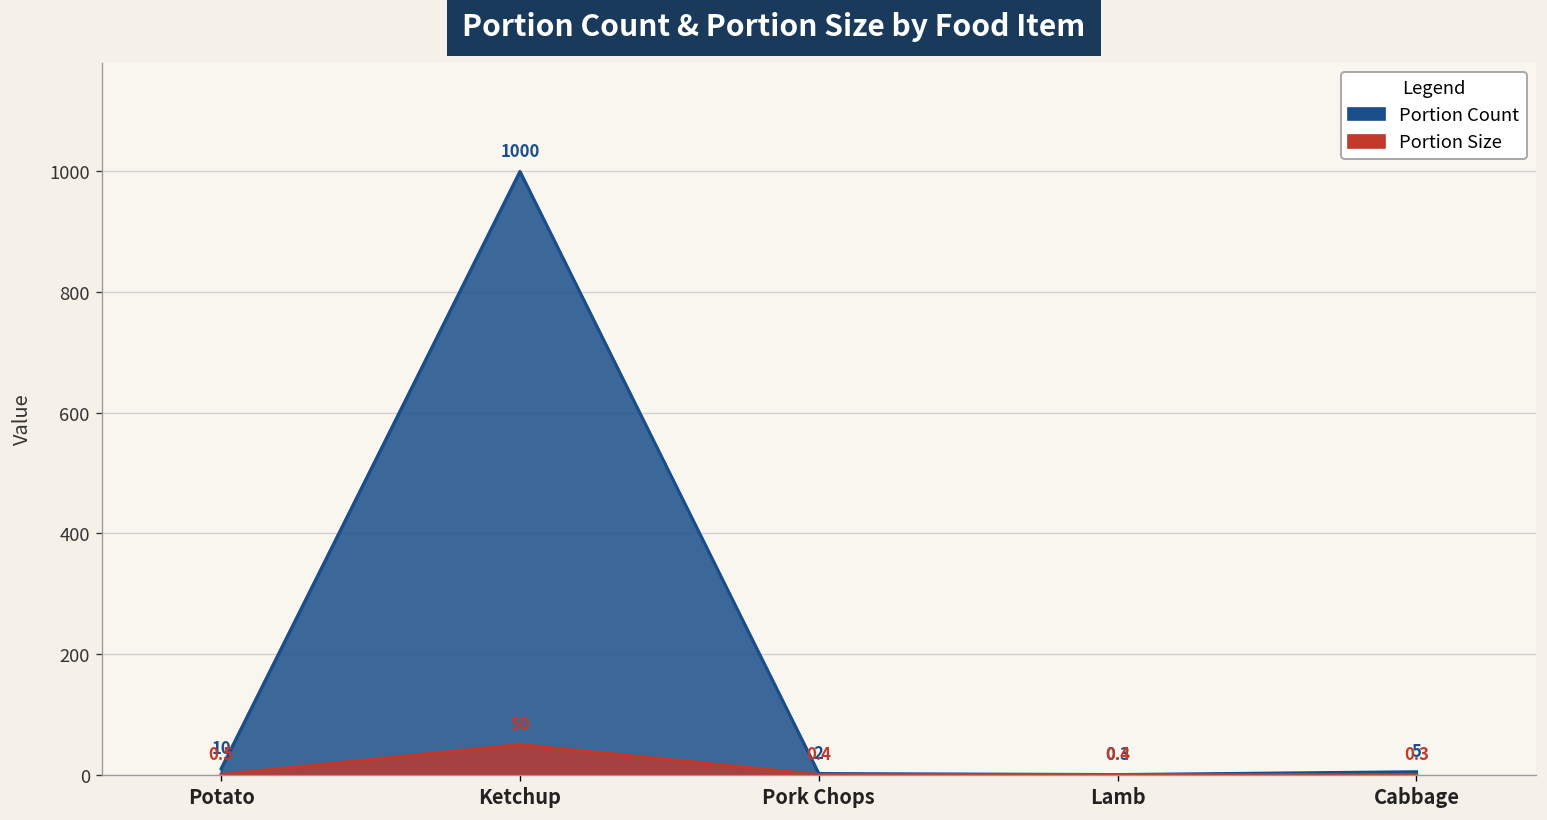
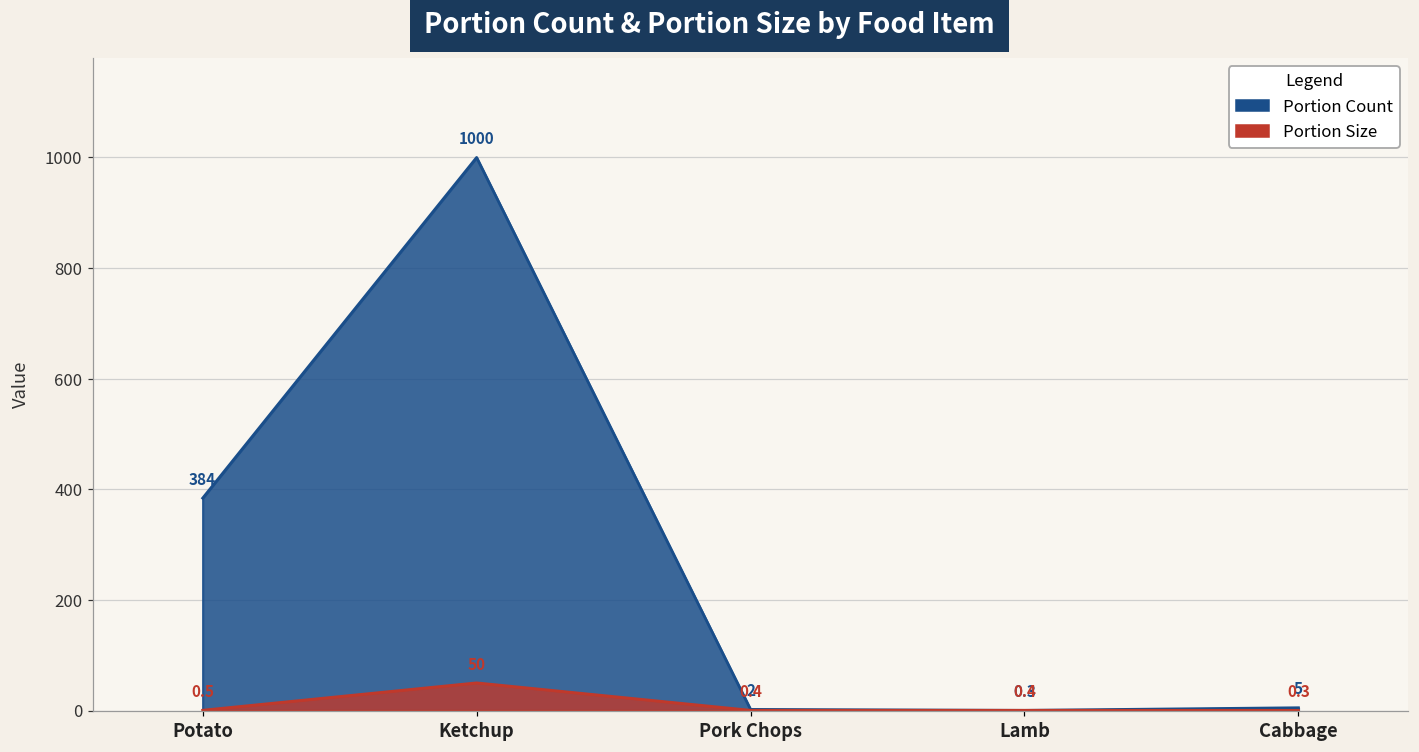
  {
    "Portion Count": {
-     "Potato": 10,
+     "Potato": 384,
      "Ketchup": 1000
    },
    "Portion Size": {
      "Ketchup": 50
    }
  }
